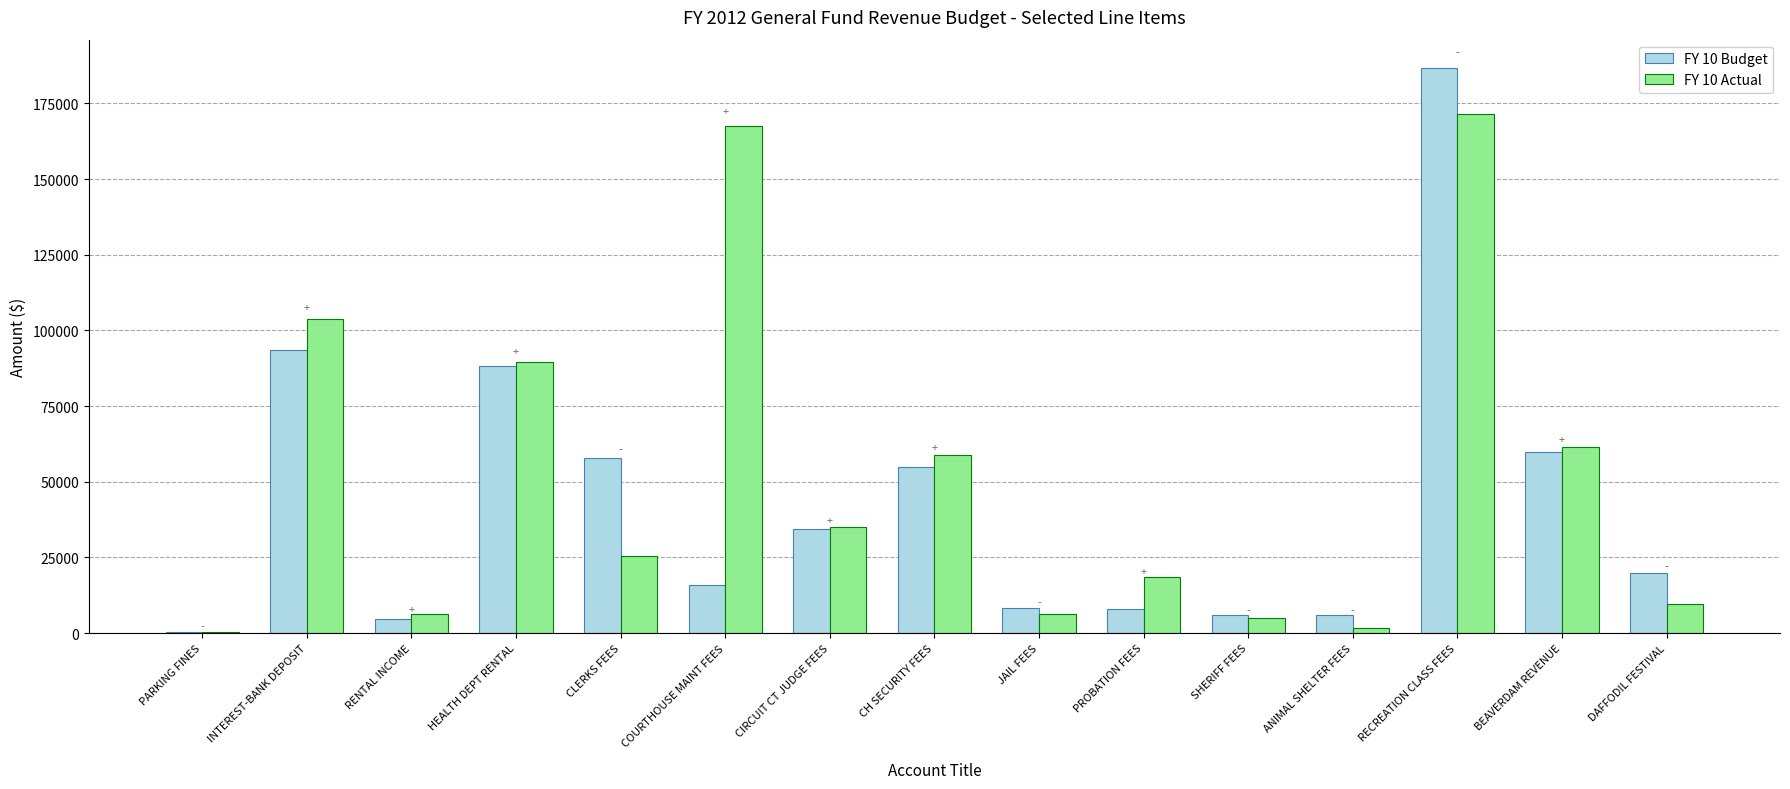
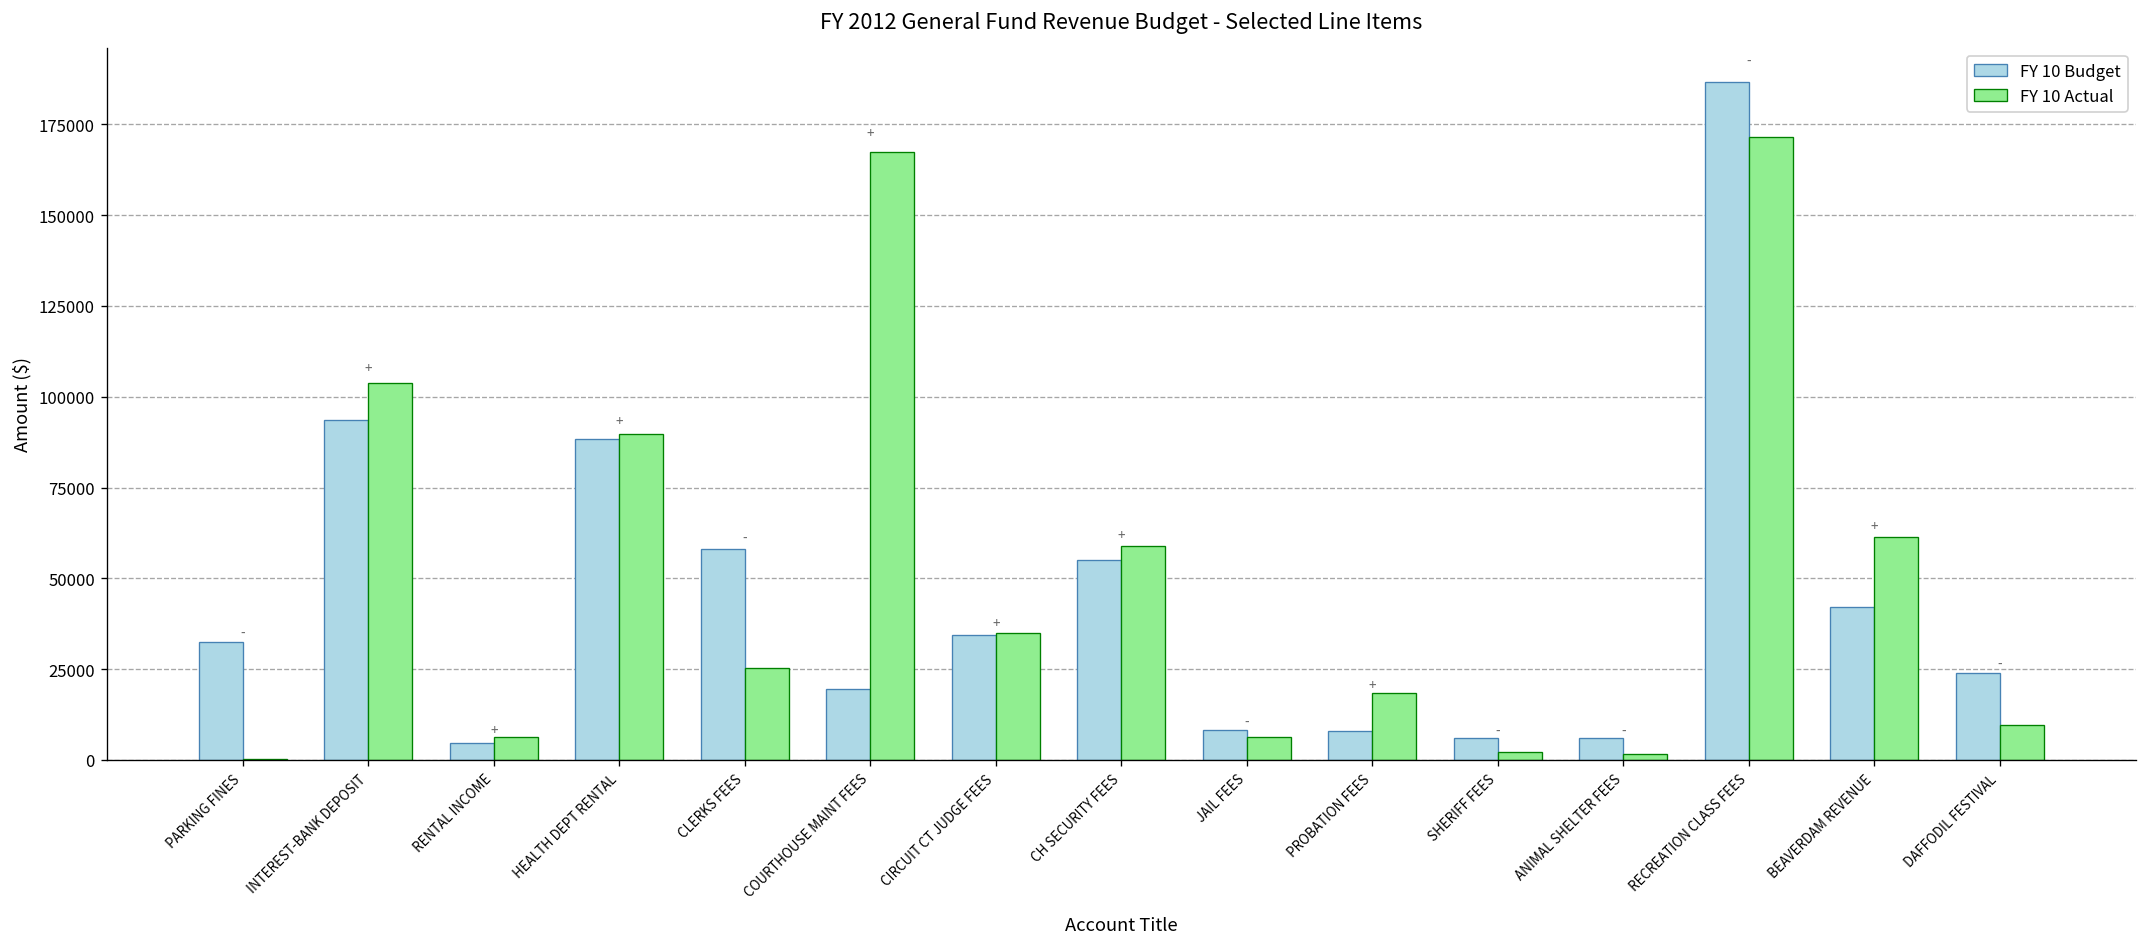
  {
    "FY 10 Budget": {
-     "PARKING FINES": 1000,
+     "PARKING FINES": 32000,
      "INTEREST-BANK DEPOSIT": 94000,
      "RENTAL INCOME": 5000,
      "HEALTH DEPT RENTAL": 88000,
      "CLERKS FEES": 58000,
-     "COURTHOUSE MAINT FEES": 16000,
+     "COURTHOUSE MAINT FEES": 20000,
      "CIRCUIT CT JUDGE FEES": 35000,
      "CH SECURITY FEES": 55000,
      "JAIL FEES": 8000,
      "PROBATION FEES": 8000,
      "SHERIFF FEES": 6000,
      "ANIMAL SHELTER FEES": 6000,
      "RECREATION CLASS FEES": 187000,
-     "BEAVERDAM REVENUE": 60000,
-     "DAFFODIL FESTIVAL": 20000
+     "BEAVERDAM REVENUE": 42000,
+     "DAFFODIL FESTIVAL": 24000
    },
    "FY 10 Actual": {
      "INTEREST-BANK DEPOSIT": 104000,
      "RENTAL INCOME": 6000,
      "HEALTH DEPT RENTAL": 90000,
      "CLERKS FEES": 25000,
      "COURTHOUSE MAINT FEES": 167000,
      "CIRCUIT CT JUDGE FEES": 35000,
      "CH SECURITY FEES": 59000,
      "JAIL FEES": 6000,
      "PROBATION FEES": 18000,
-     "SHERIFF FEES": 5000,
+     "SHERIFF FEES": 2000,
      "ANIMAL SHELTER FEES": 2000,
      "RECREATION CLASS FEES": 172000,
      "BEAVERDAM REVENUE": 61000,
      "DAFFODIL FESTIVAL": 10000
    }
  }
